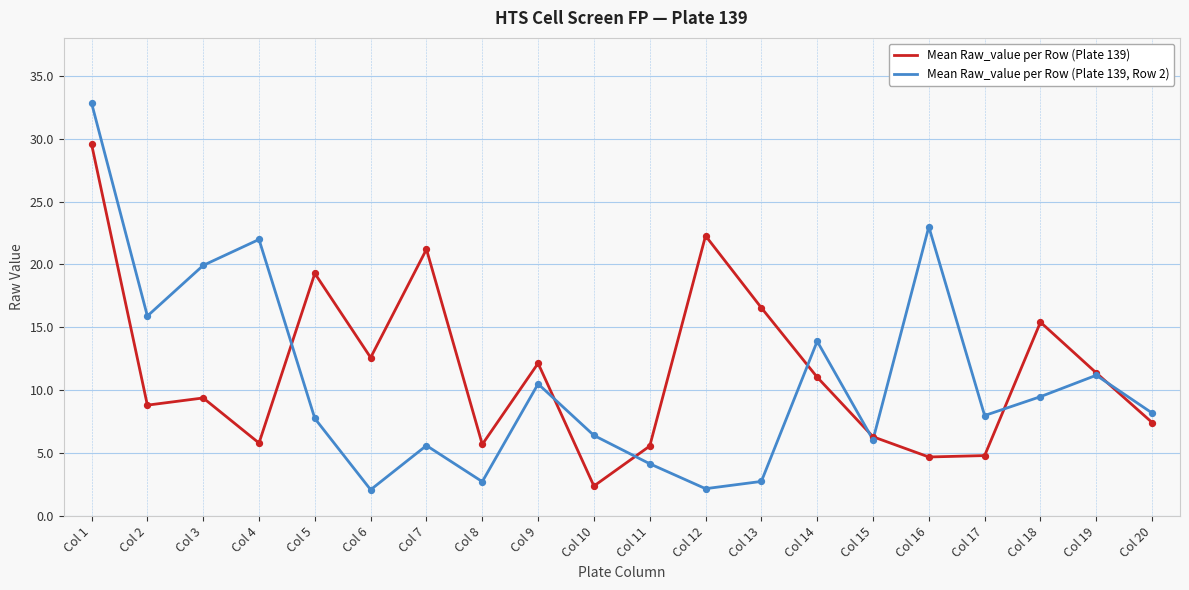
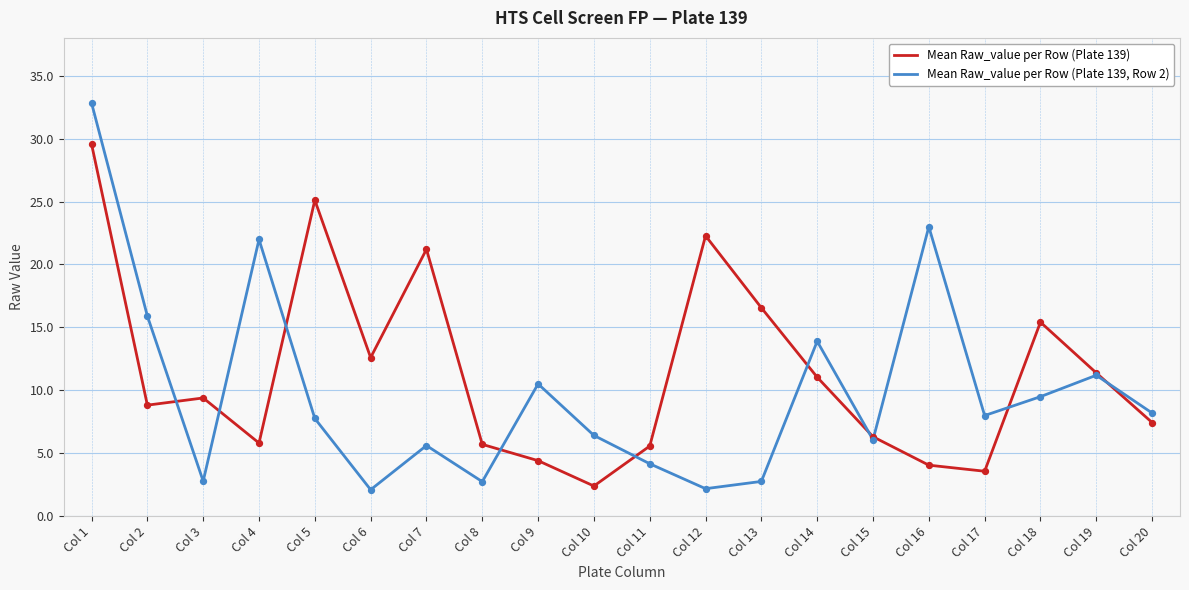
  {
    "Mean Raw_value per Row (Plate 139)": {
      "Col 1": 29.6,
      "Col 2": 8.8,
      "Col 3": 9.4,
      "Col 4": 5.8,
-     "Col 5": 19.3,
+     "Col 5": 25.1,
      "Col 6": 12.6,
      "Col 7": 21.2,
      "Col 8": 5.7,
-     "Col 9": 12.2,
+     "Col 9": 4.4,
      "Col 10": 2.4,
      "Col 11": 5.6,
      "Col 12": 22.3,
      "Col 13": 16.6,
      "Col 14": 11.0,
      "Col 15": 6.3,
-     "Col 16": 4.7,
-     "Col 17": 4.8,
+     "Col 16": 4.1,
+     "Col 17": 3.6,
      "Col 18": 15.4,
      "Col 20": 7.4
    },
    "Mean Raw_value per Row (Plate 139, Row 2)": {
      "Col 1": 32.8,
      "Col 2": 15.9,
-     "Col 3": 19.9,
+     "Col 3": 2.8,
      "Col 4": 22.0,
      "Col 5": 7.8,
      "Col 6": 2.1,
      "Col 7": 5.6,
      "Col 8": 2.7,
      "Col 9": 10.5,
      "Col 10": 6.4,
      "Col 11": 4.2,
      "Col 12": 2.2,
      "Col 13": 2.8,
      "Col 14": 13.9,
      "Col 15": 6.1,
      "Col 16": 23.0,
      "Col 17": 8.0,
      "Col 18": 9.5,
      "Col 20": 8.2
    }
  }
